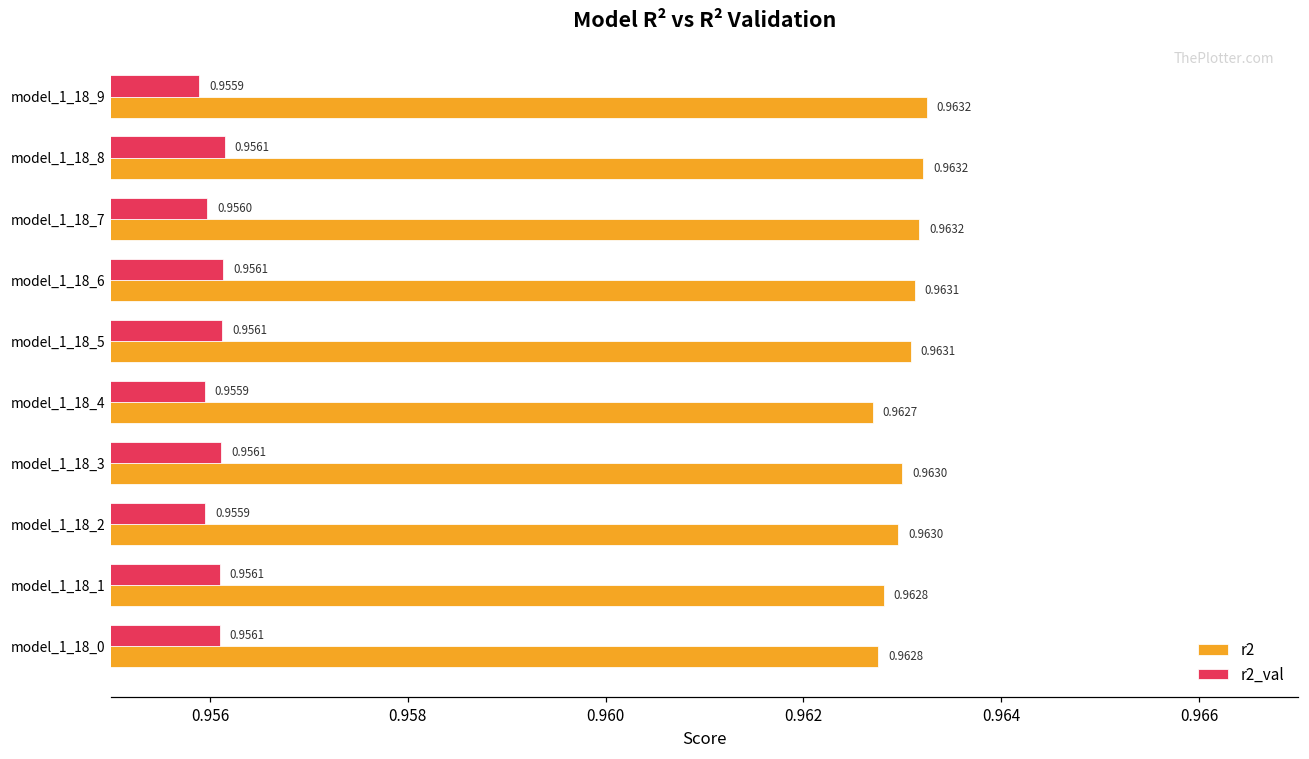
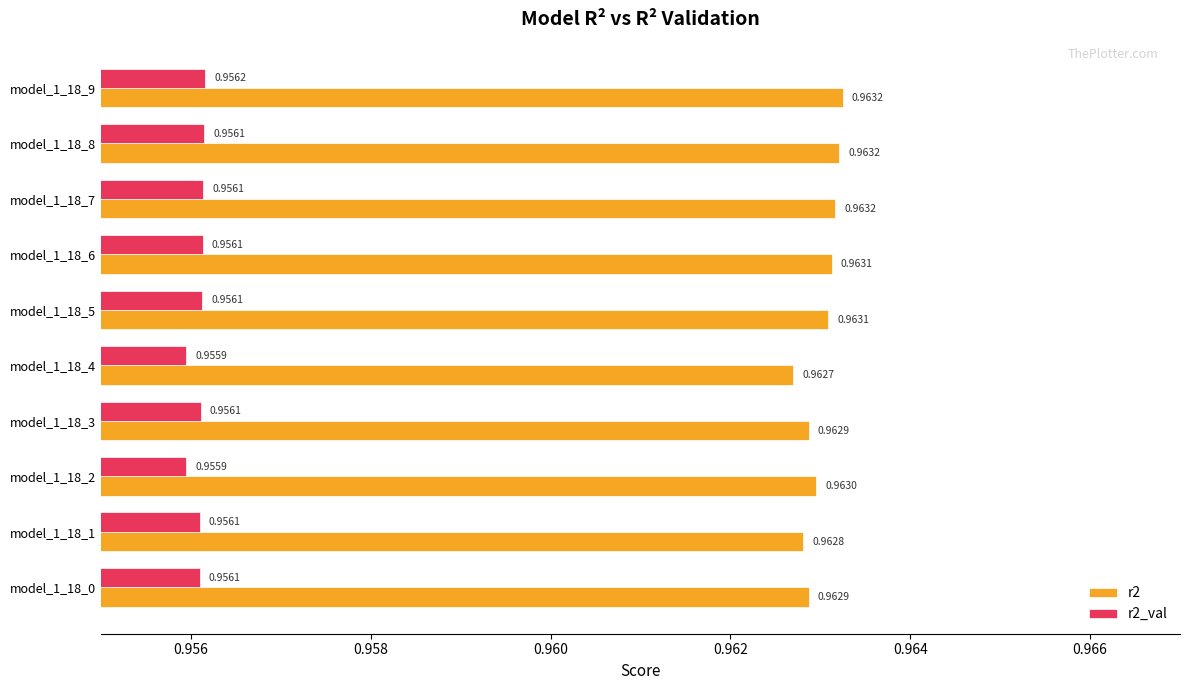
  {
    "r2": {
      "model_1_18_9": 0.9632,
      "model_1_18_8": 0.9632,
      "model_1_18_7": 0.9632,
      "model_1_18_6": 0.9631,
      "model_1_18_5": 0.9631,
      "model_1_18_4": 0.9627,
-     "model_1_18_3": 0.9630,
+     "model_1_18_3": 0.9629,
      "model_1_18_2": 0.9630,
      "model_1_18_1": 0.9628,
-     "model_1_18_0": 0.9628
+     "model_1_18_0": 0.9629
    },
    "r2_val": {
-     "model_1_18_9": 0.9559,
+     "model_1_18_9": 0.9562,
      "model_1_18_8": 0.9561,
-     "model_1_18_7": 0.9560,
+     "model_1_18_7": 0.9561,
      "model_1_18_6": 0.9561,
      "model_1_18_5": 0.9561,
      "model_1_18_4": 0.9559,
      "model_1_18_3": 0.9561,
      "model_1_18_2": 0.9559,
      "model_1_18_1": 0.9561,
      "model_1_18_0": 0.9561
    }
  }
